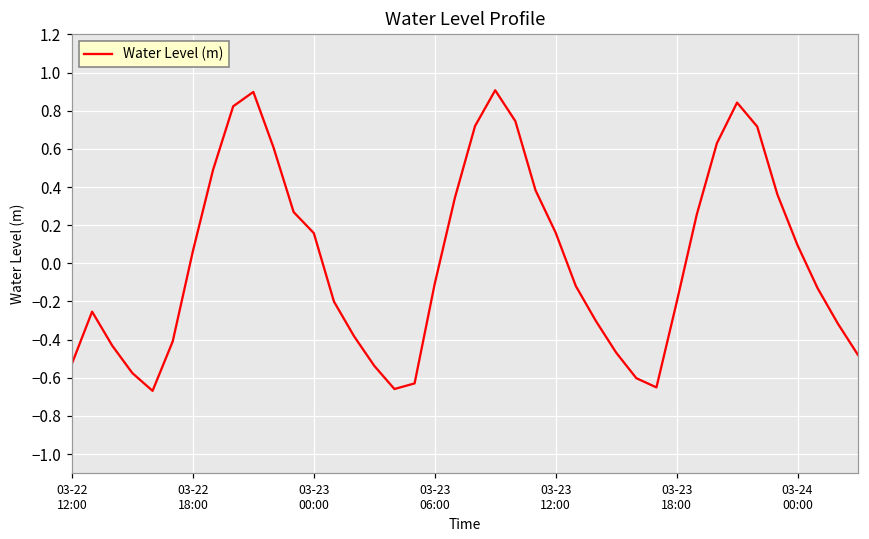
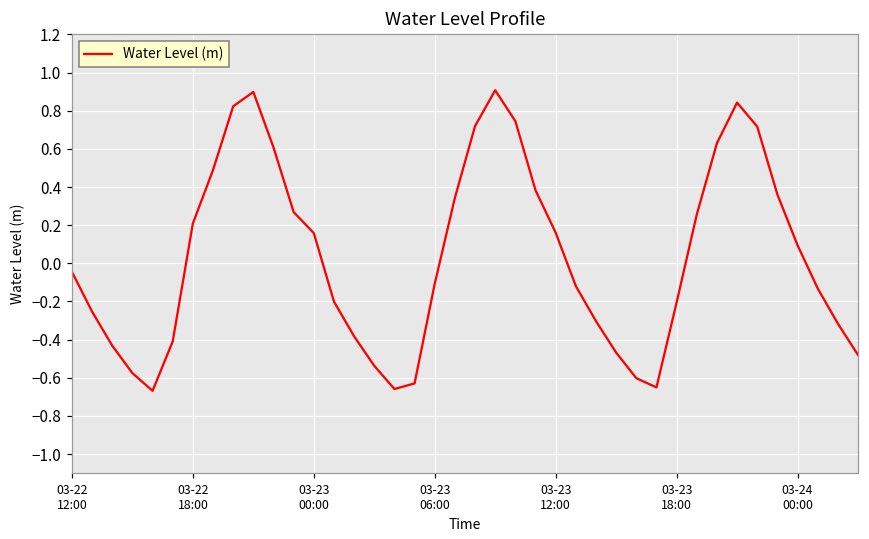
  {
-   "03-22 12:00": -0.53,
-   "03-22 18:00": 0.06,
+   "03-22 12:00": -0.04,
+   "03-22 18:00": 0.21,
    "03-23 00:00": 0.16,
    "03-23 06:00": -0.11,
    "03-23 12:00": 0.16,
    "03-23 18:00": -0.21,
    "03-24 00:00": 0.10
  }
